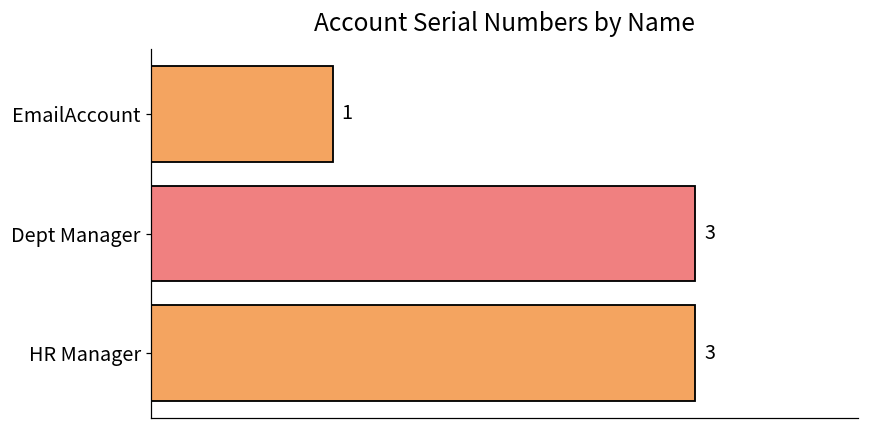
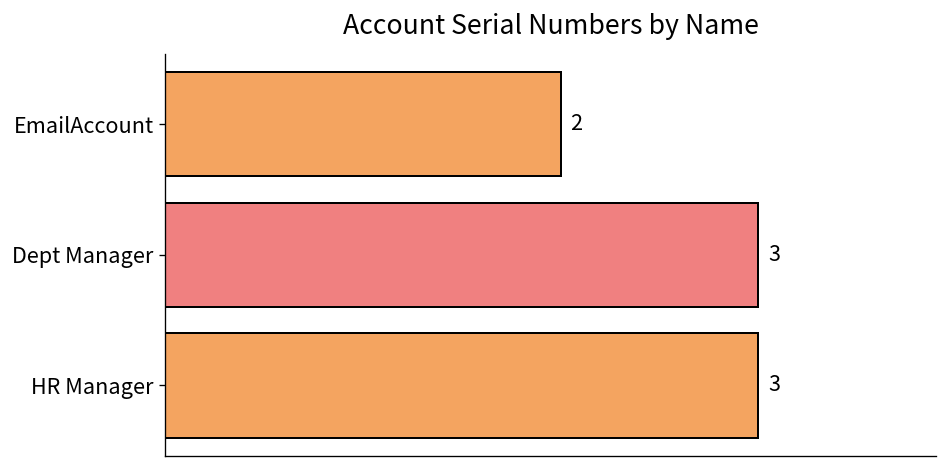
  {
-   "EmailAccount": 1,
+   "EmailAccount": 2,
    "Dept Manager": 3,
    "HR Manager": 3
  }
